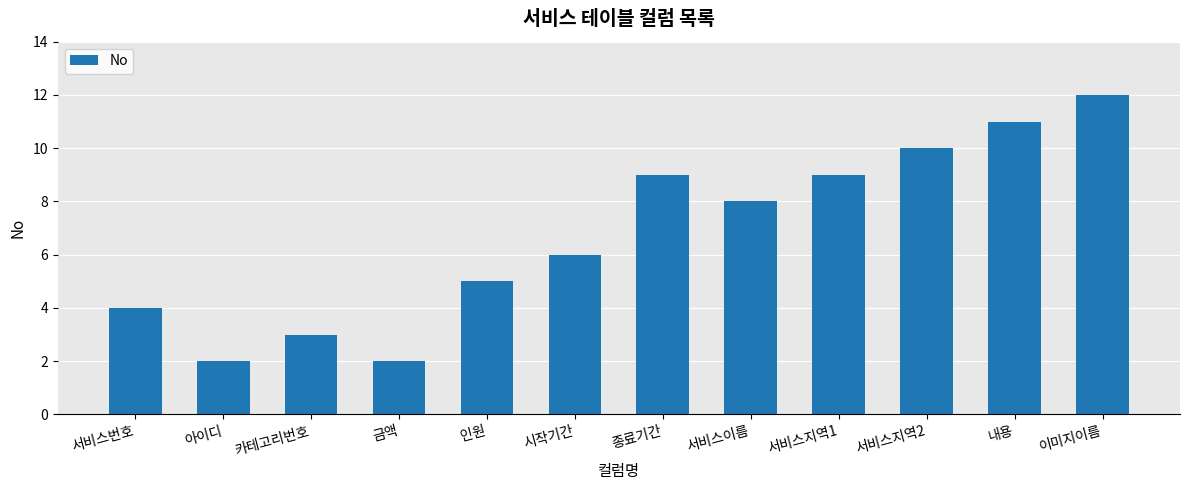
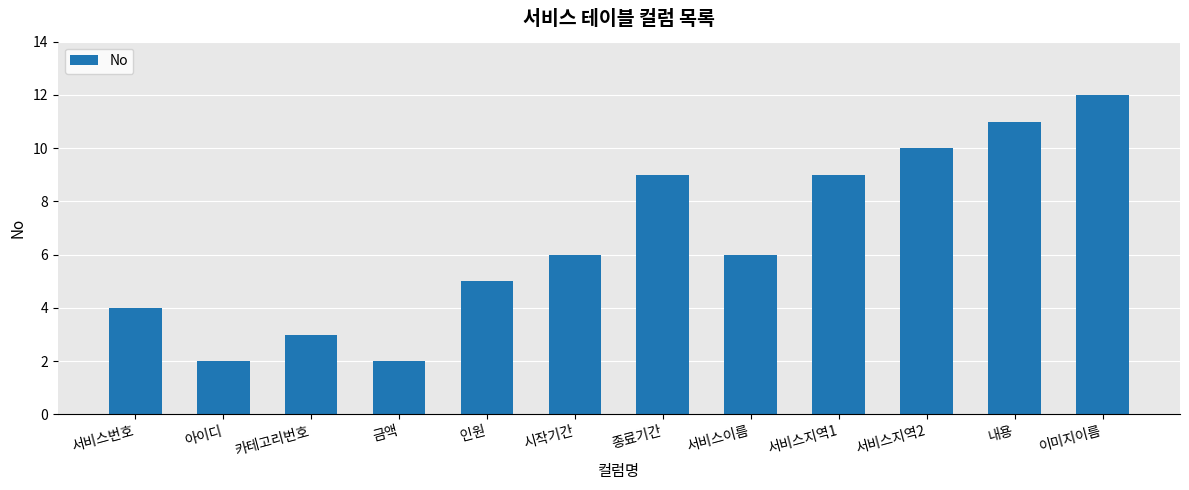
  {
    "서비스번호": 4,
    "아이디": 2,
    "카테고리번호": 3,
    "금액": 2,
    "인원": 5,
    "시작기간": 6,
    "종료기간": 9,
-   "서비스이름": 8,
+   "서비스이름": 6,
    "서비스지역1": 9,
    "서비스지역2": 10,
    "내용": 11,
    "이미지이름": 12
  }
